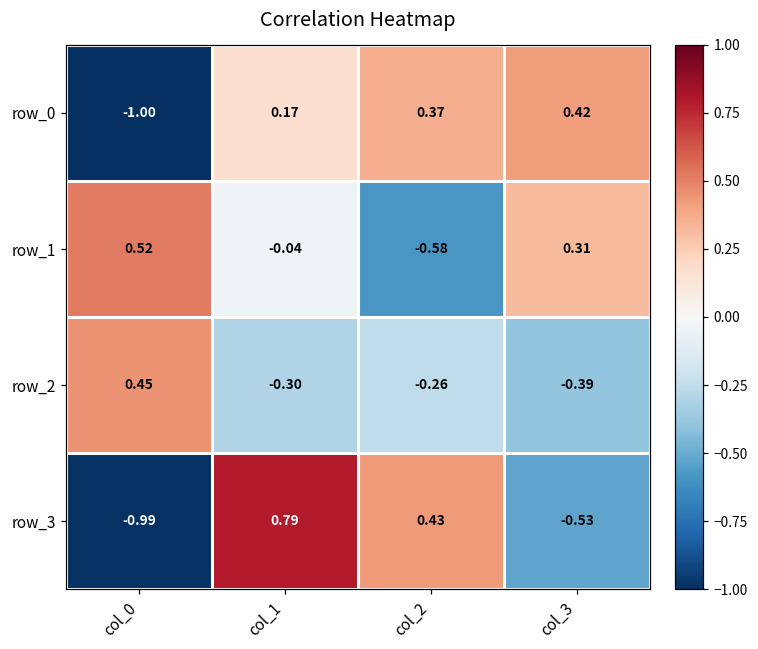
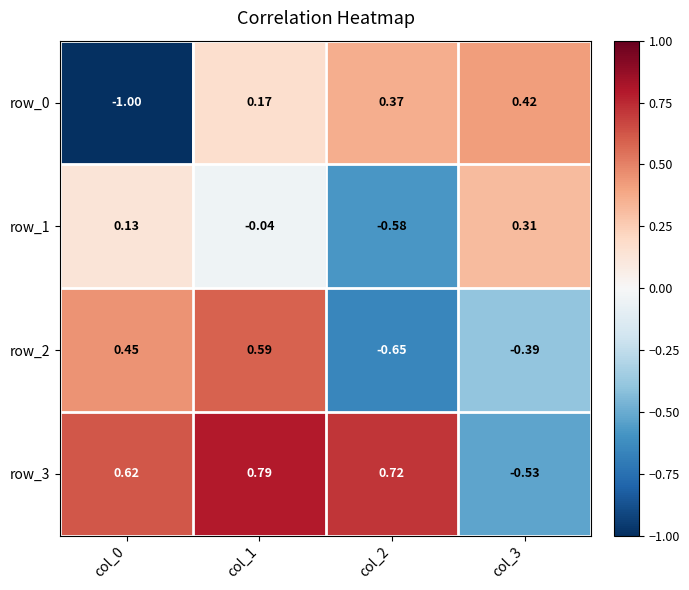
  {
    "row_0": {
      "col_0": -1.00,
      "col_1": 0.17,
      "col_2": 0.37,
      "col_3": 0.42
    },
    "row_1": {
-     "col_0": 0.52,
+     "col_0": 0.13,
      "col_1": -0.04,
      "col_2": -0.58,
      "col_3": 0.31
    },
    "row_2": {
      "col_0": 0.45,
-     "col_1": -0.30,
-     "col_2": -0.26,
+     "col_1": 0.59,
+     "col_2": -0.65,
      "col_3": -0.39
    },
    "row_3": {
-     "col_0": -0.99,
+     "col_0": 0.62,
      "col_1": 0.79,
-     "col_2": 0.43,
+     "col_2": 0.72,
      "col_3": -0.53
    }
  }
